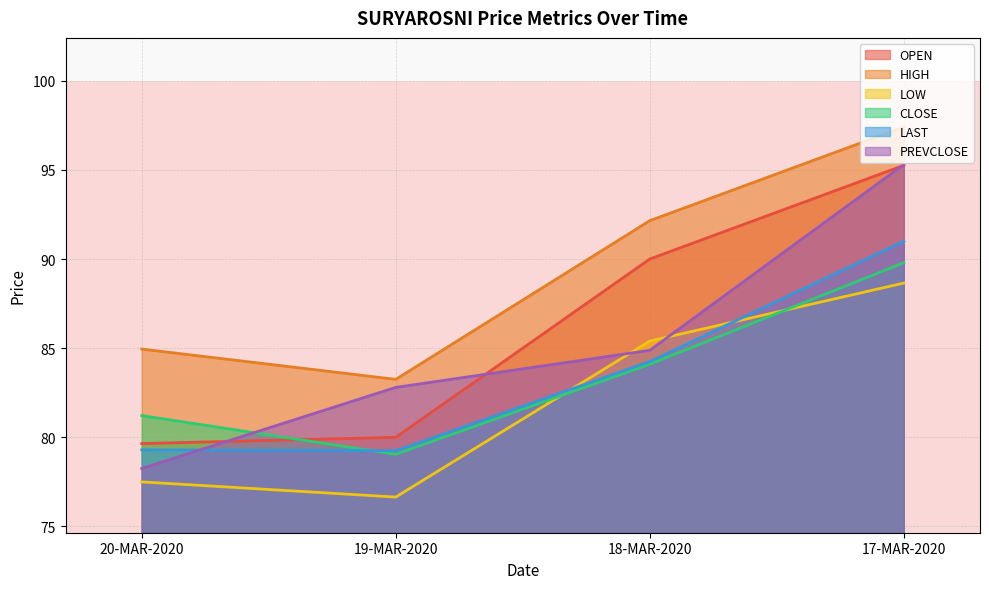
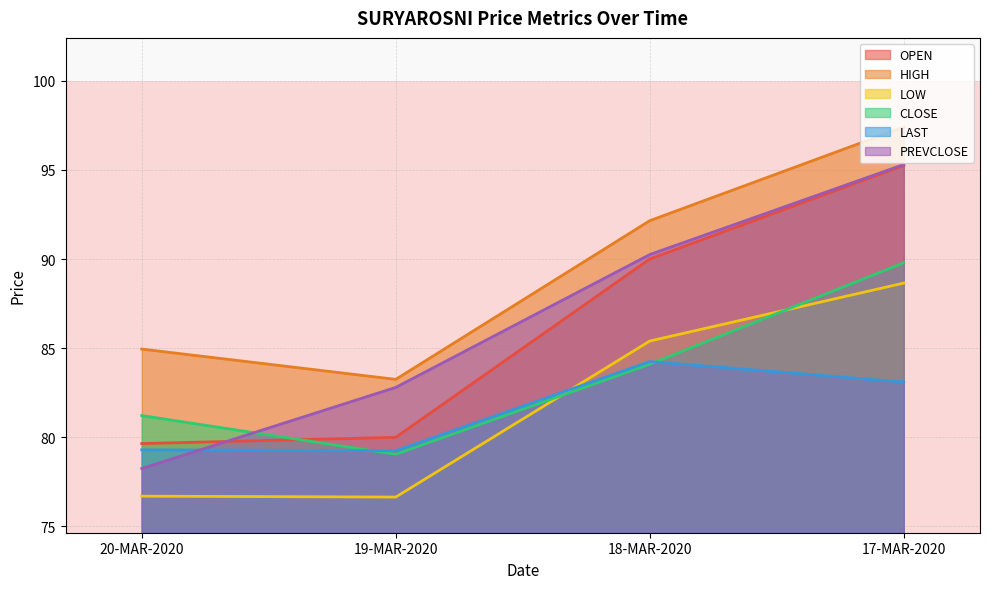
  {
    "LOW": {
-     "20-MAR-2020": 77.5,
+     "20-MAR-2020": 76.7,
      "19-MAR-2020": 76.7,
      "18-MAR-2020": 85.4,
      "17-MAR-2020": 88.7
    },
    "CLOSE": {
      "20-MAR-2020": 81.2,
      "19-MAR-2020": 79.1,
      "18-MAR-2020": 84.1,
      "17-MAR-2020": 89.8
    },
    "LAST": {
      "20-MAR-2020": 79.3,
      "19-MAR-2020": 79.3,
      "18-MAR-2020": 84.3,
-     "17-MAR-2020": 91.0
+     "17-MAR-2020": 83.1
    },
    "PREVCLOSE": {
      "20-MAR-2020": 78.3,
      "19-MAR-2020": 82.8,
-     "18-MAR-2020": 84.9
+     "18-MAR-2020": 90.3
    }
  }
